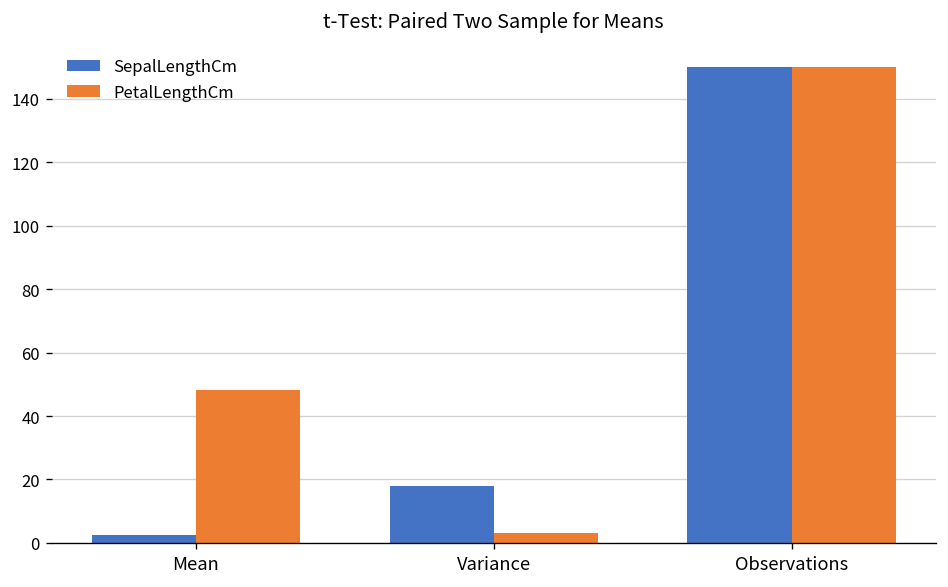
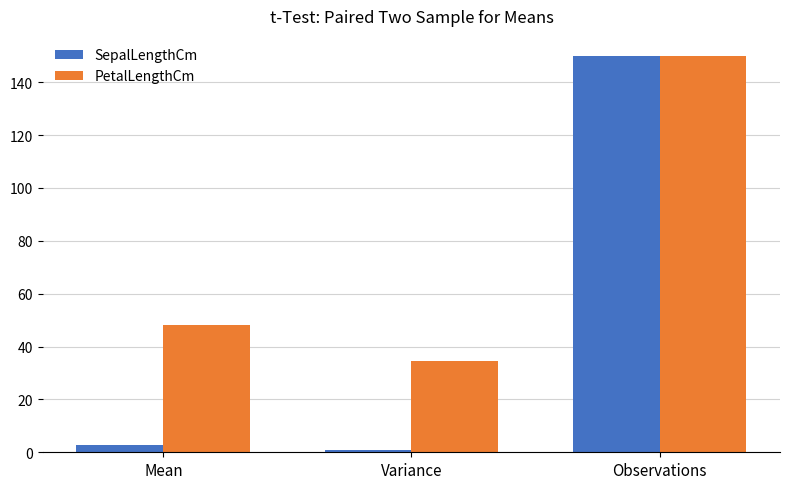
  {
    "SepalLengthCm": {
      "Mean": 3,
-     "Variance": 18,
+     "Variance": 1,
      "Observations": 150
    },
    "PetalLengthCm": {
      "Mean": 48,
-     "Variance": 3,
+     "Variance": 35,
      "Observations": 150
    }
  }
